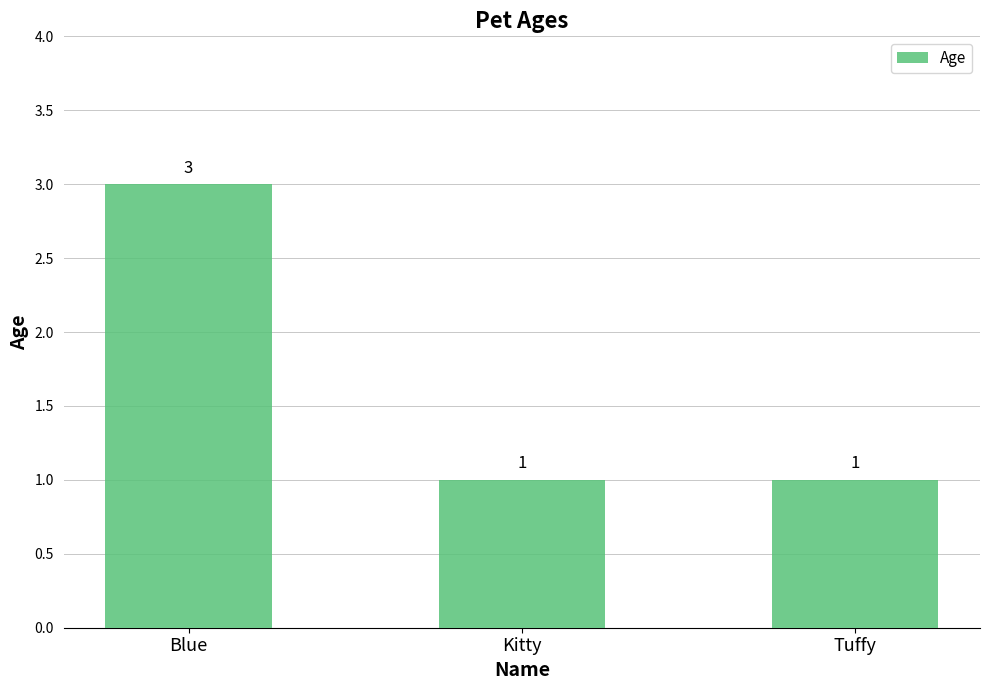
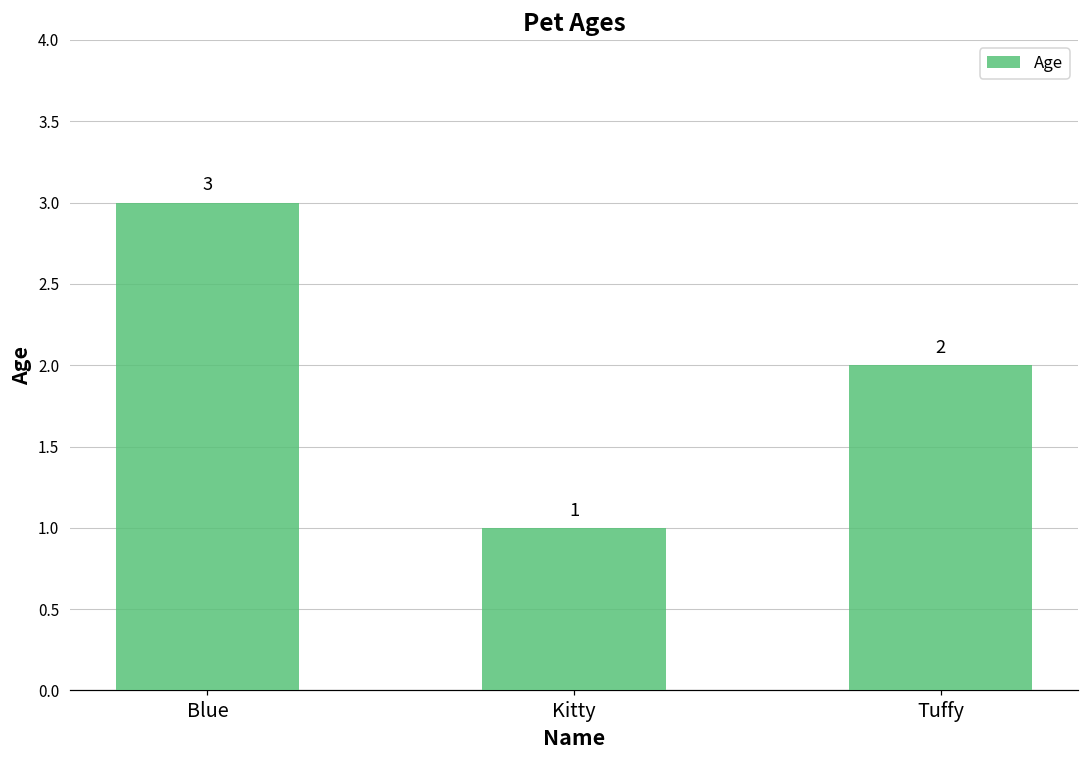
  {
    "Blue": 3,
    "Kitty": 1,
-   "Tuffy": 1
+   "Tuffy": 2
  }
